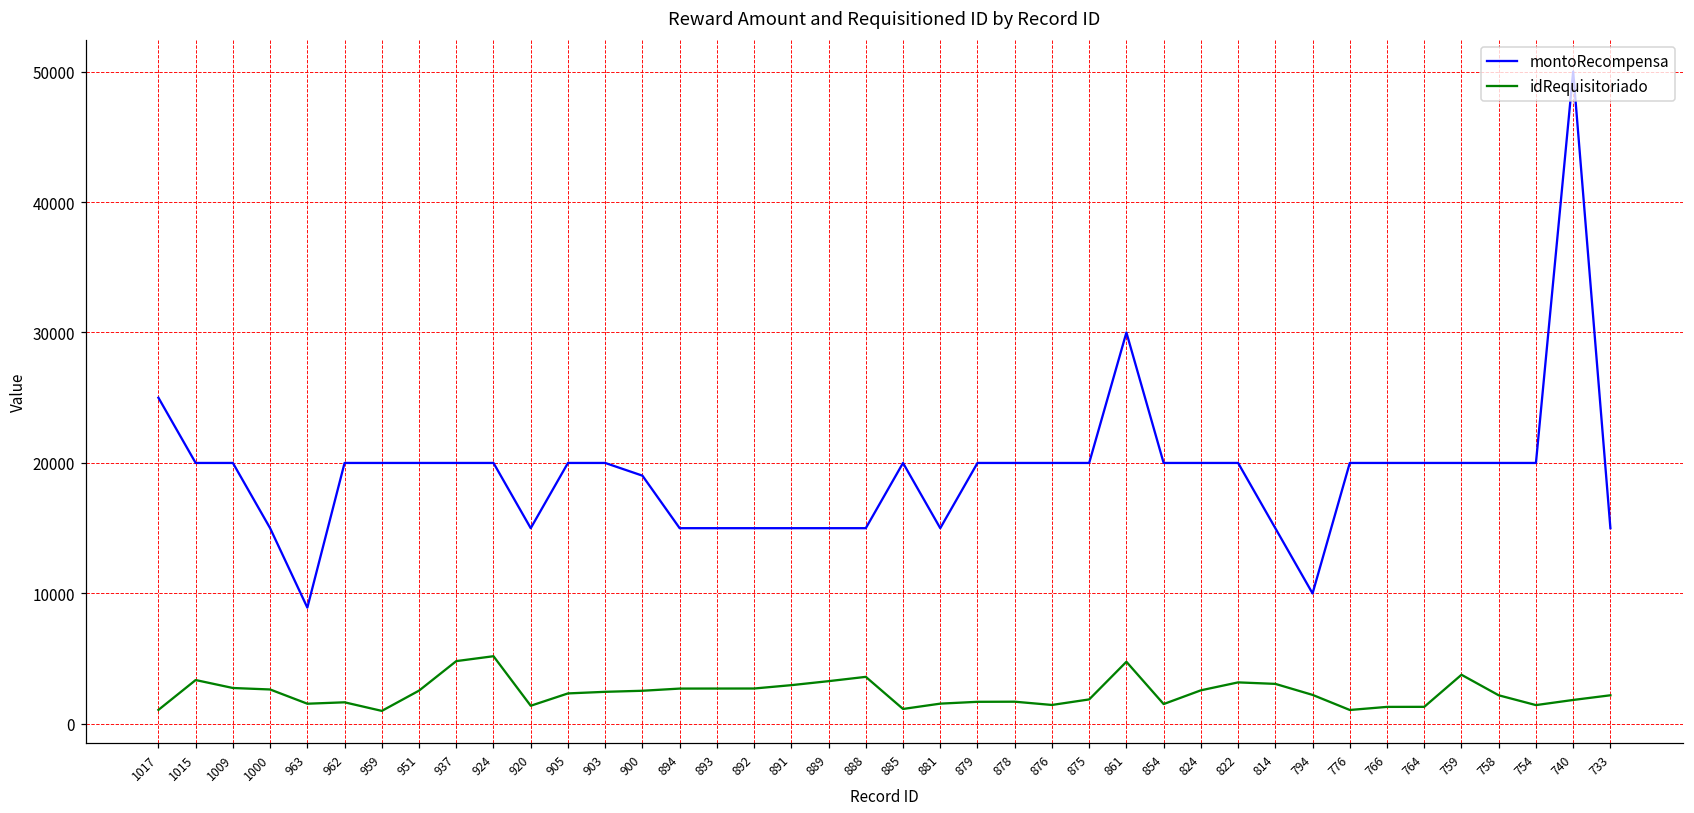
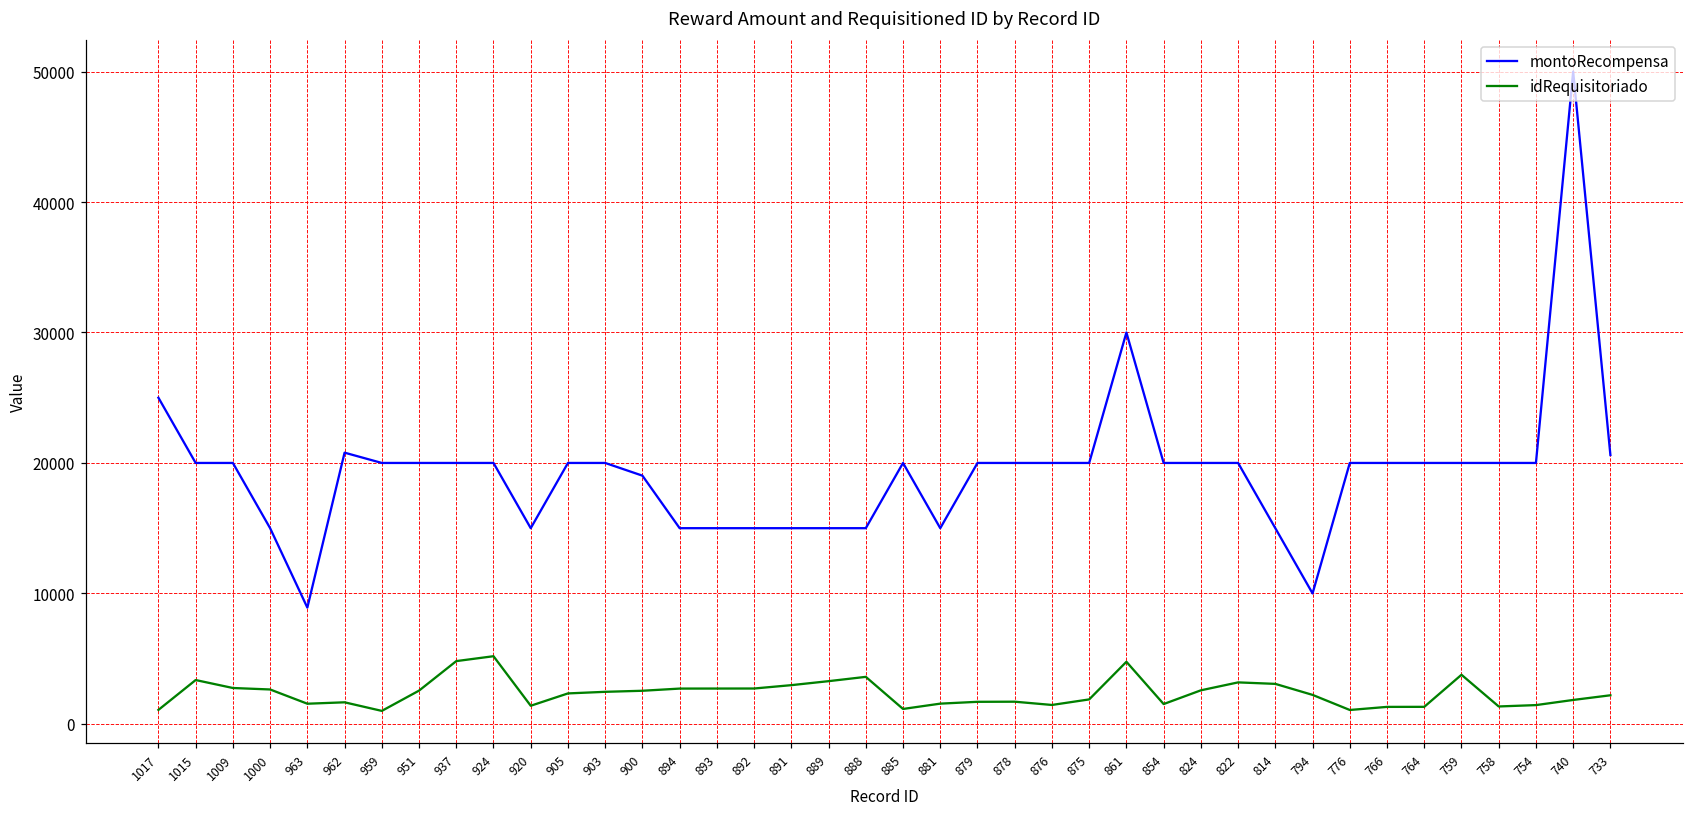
  {
    "montoRecompensa": {
      "1017": 25000,
      "1015": 20000,
      "1009": 20000,
      "1000": 15000,
      "963": 8900,
-     "962": 20000,
+     "962": 20800,
      "959": 20000,
      "951": 20000,
      "937": 20000,
      "924": 20000,
      "920": 15000,
      "905": 20000,
      "903": 20000,
      "900": 19000,
      "894": 15000,
      "893": 15000,
      "892": 15000,
      "891": 15000,
      "889": 15000,
      "888": 15000,
      "885": 20000,
      "881": 15000,
      "879": 20000,
      "878": 20000,
      "876": 20000,
      "875": 20000,
      "861": 30000,
      "854": 20000,
      "824": 20000,
      "822": 20000,
      "814": 15000,
      "794": 10000,
      "776": 20000,
      "766": 20000,
      "764": 20000,
      "759": 20000,
      "758": 20000,
      "754": 20000,
-     "733": 15000
+     "733": 20600
    },
    "idRequisitoriado": {
      "1017": 1100,
      "1015": 3400,
      "1009": 2800,
      "1000": 2600,
      "963": 1500,
      "962": 1700,
      "959": 1000,
      "951": 2600,
      "937": 4800,
      "924": 5200,
      "920": 1400,
      "905": 2300,
      "903": 2500,
      "900": 2500,
      "894": 2700,
      "893": 2700,
      "892": 2700,
      "891": 3000,
      "889": 3300,
      "888": 3600,
      "885": 1100,
      "881": 1600,
      "879": 1700,
      "878": 1700,
      "876": 1500,
      "875": 1900,
      "861": 4800,
      "854": 1500,
      "824": 2600,
      "822": 3200,
      "814": 3100,
      "794": 2200,
      "776": 1100,
      "766": 1300,
      "764": 1300,
      "759": 3800,
-     "758": 2200,
+     "758": 1300,
      "754": 1400,
      "740": 1800,
      "733": 2200
    }
  }
